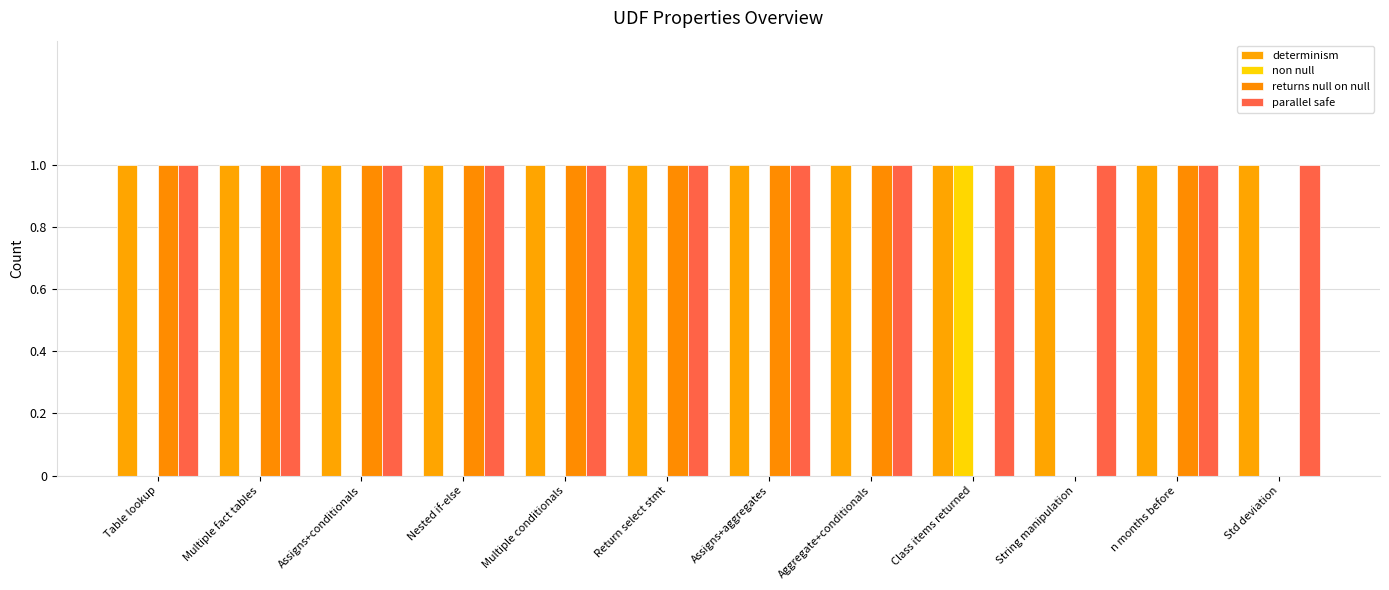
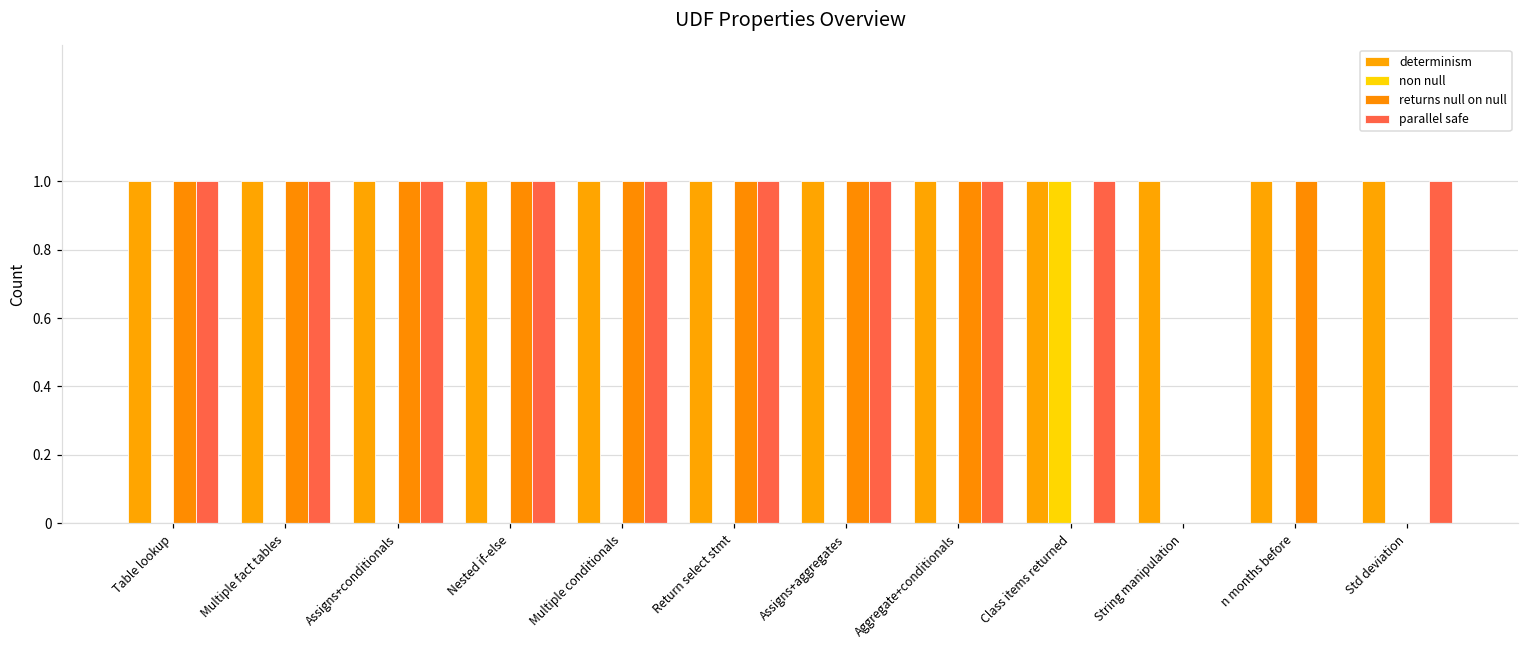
  {
    "parallel safe": {
      "Table lookup": 1,
      "Multiple fact tables": 1,
      "Assigns+conditionals": 1,
      "Nested if-else": 1,
      "Multiple conditionals": 1,
      "Return select stmt": 1,
      "Assigns+aggregates": 1,
      "Aggregate+conditionals": 1,
      "Class items returned": 1,
-     "String manipulation": 1,
-     "n months before": 1,
+     "String manipulation": 0,
+     "n months before": 0,
      "Std deviation": 1
    }
  }
